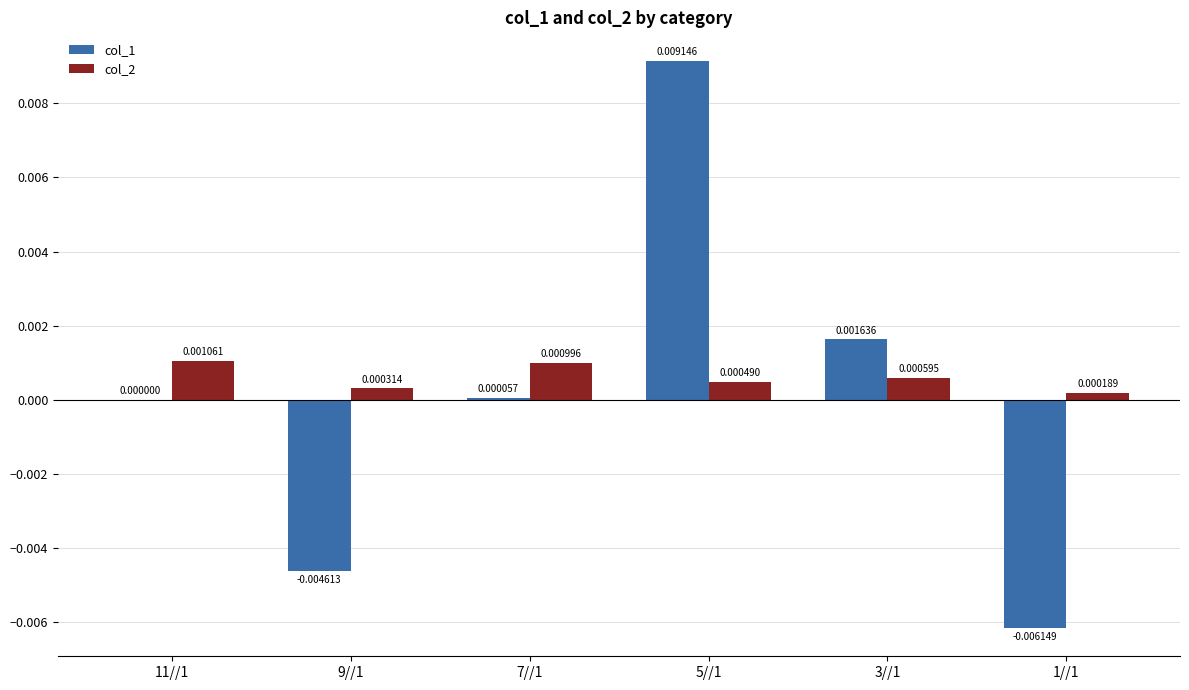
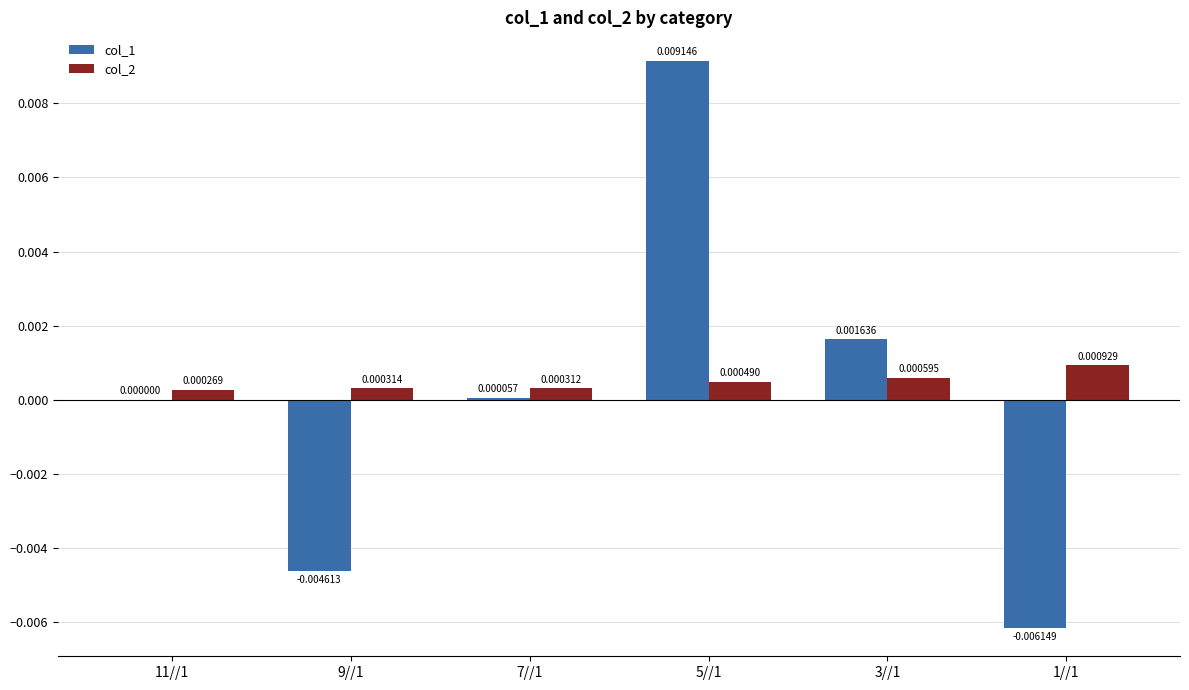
  {
    "col_1": {
      "11//1": 0.000000,
      "9//1": -0.004613,
      "7//1": 0.000057,
      "5//1": 0.009146,
      "3//1": 0.001636,
      "1//1": -0.006149
    },
    "col_2": {
-     "11//1": 0.001061,
+     "11//1": 0.000269,
      "9//1": 0.000314,
-     "7//1": 0.000996,
+     "7//1": 0.000312,
      "5//1": 0.000490,
      "3//1": 0.000595,
-     "1//1": 0.000189
+     "1//1": 0.000929
    }
  }
